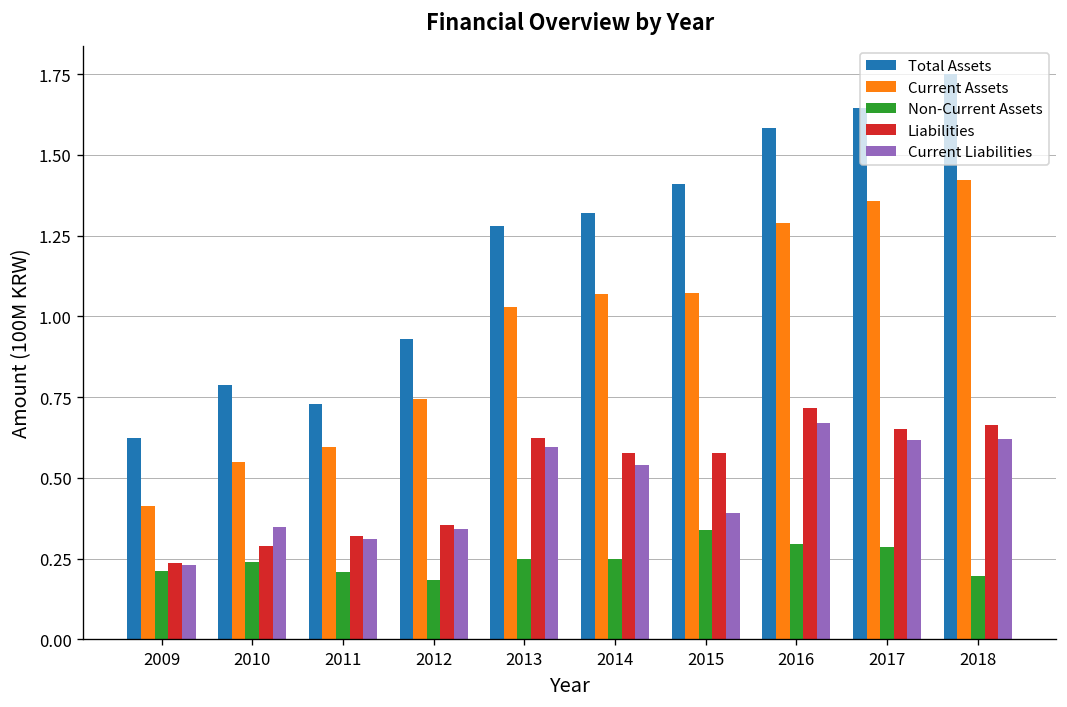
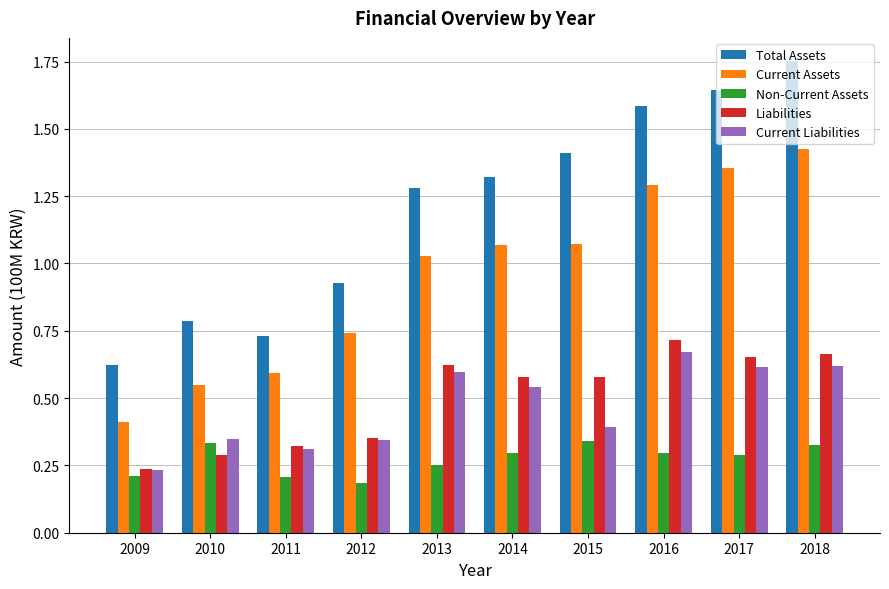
  {
    "Total Assets": {
      "2009": 0.62,
      "2010": 0.79,
      "2011": 0.73,
      "2012": 0.93,
      "2013": 1.28,
      "2014": 1.32,
      "2015": 1.41,
      "2016": 1.58
    },
    "Current Assets": {
      "2009": 0.41,
      "2010": 0.55,
      "2011": 0.59,
      "2012": 0.74,
      "2013": 1.03,
      "2014": 1.07,
      "2015": 1.07,
      "2016": 1.29,
      "2017": 1.36,
      "2018": 1.42
    },
    "Non-Current Assets": {
      "2009": 0.21,
-     "2010": 0.24,
+     "2010": 0.33,
      "2011": 0.21,
      "2012": 0.19,
      "2013": 0.25,
-     "2014": 0.25,
+     "2014": 0.30,
      "2015": 0.34,
      "2016": 0.29,
      "2017": 0.29,
-     "2018": 0.20
+     "2018": 0.33
    },
    "Liabilities": {
      "2009": 0.24,
      "2010": 0.29,
      "2011": 0.32,
      "2012": 0.35,
      "2013": 0.62,
      "2014": 0.58,
      "2015": 0.58,
      "2016": 0.72,
      "2017": 0.65,
      "2018": 0.66
    },
    "Current Liabilities": {
      "2009": 0.23,
      "2010": 0.35,
      "2011": 0.31,
      "2012": 0.34,
      "2013": 0.60,
      "2014": 0.54,
      "2015": 0.39,
      "2016": 0.67,
      "2017": 0.62,
      "2018": 0.62
    }
  }
